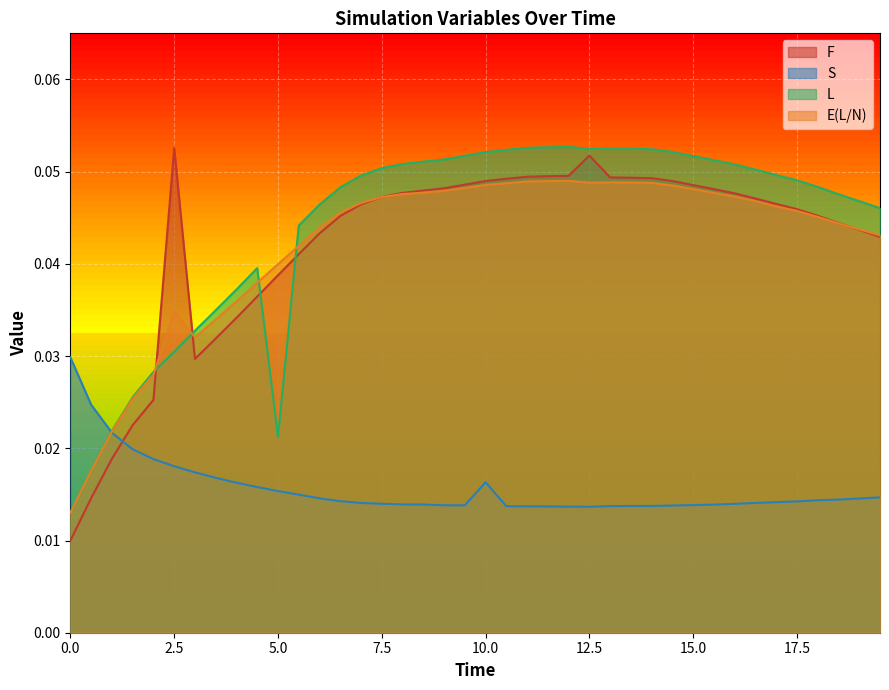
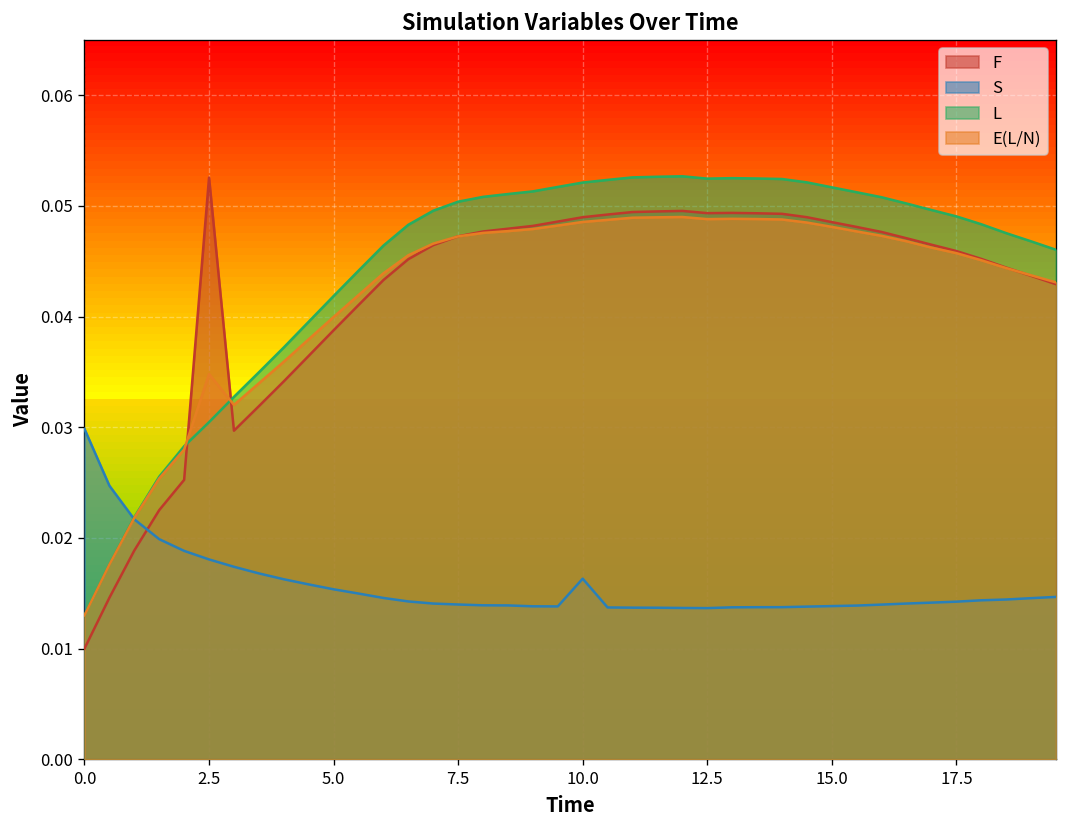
  {
    "F": {
      "0.0": 0.010,
      "2.5": 0.053,
      "5.0": 0.039,
      "10.0": 0.049,
-     "12.5": 0.052,
+     "12.5": 0.049,
      "15.0": 0.049
    },
    "S": {
      "0.0": 0.030,
      "2.5": 0.018,
      "5.0": 0.015,
      "7.5": 0.014,
      "10.0": 0.016,
      "12.5": 0.014,
      "15.0": 0.014,
      "17.5": 0.014
    },
    "L": {
      "2.5": 0.030,
-     "5.0": 0.021,
+     "5.0": 0.042,
      "7.5": 0.050,
      "10.0": 0.052,
      "12.5": 0.052,
      "15.0": 0.052,
      "17.5": 0.049
    },
    "E(L/N)": {
      "2.5": 0.035,
      "5.0": 0.040,
      "10.0": 0.049,
      "12.5": 0.049,
      "15.0": 0.048
    }
  }
